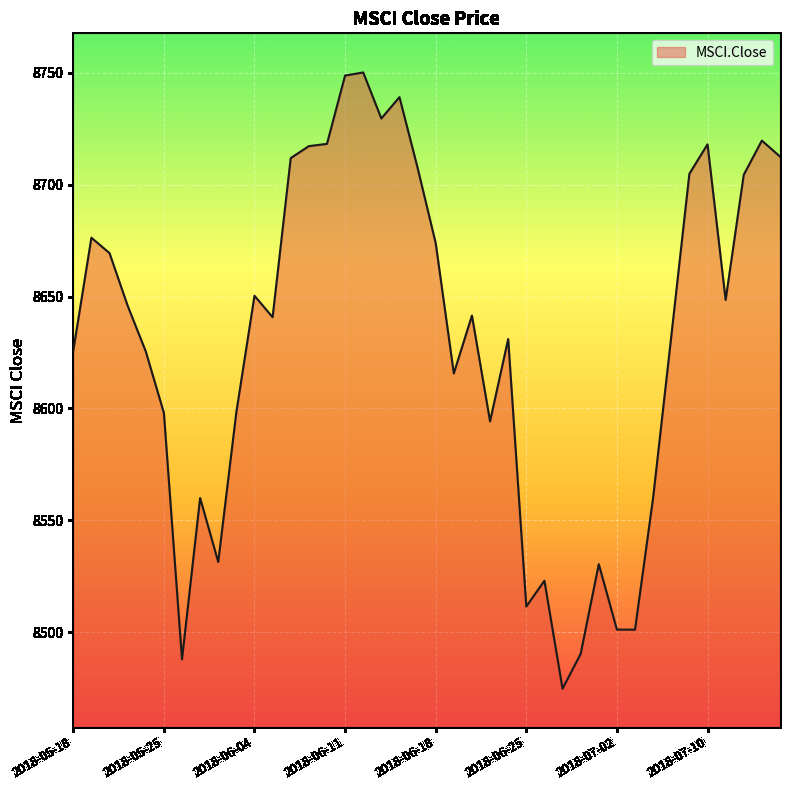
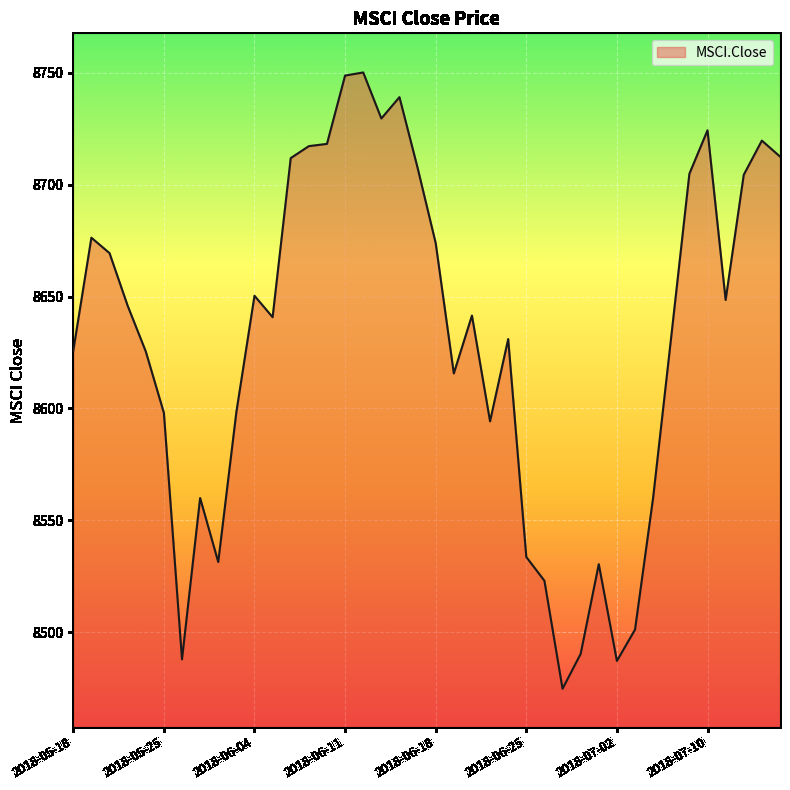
  {
    "2018-05-18": 8626,
    "2018-05-25": 8598,
    "2018-06-04": 8650,
    "2018-06-11": 8749,
    "2018-06-18": 8674,
-   "2018-06-25": 8511,
-   "2018-07-02": 8501,
-   "2018-07-10": 8718
+   "2018-06-25": 8534,
+   "2018-07-02": 8487,
+   "2018-07-10": 8724
  }
